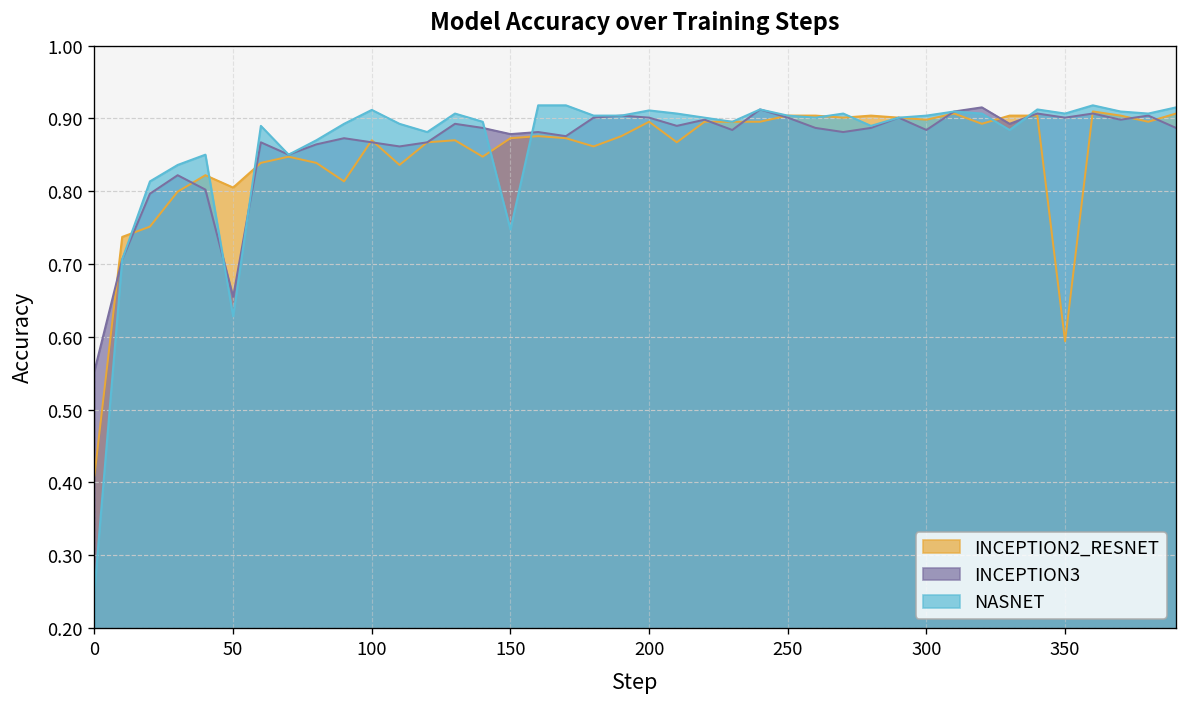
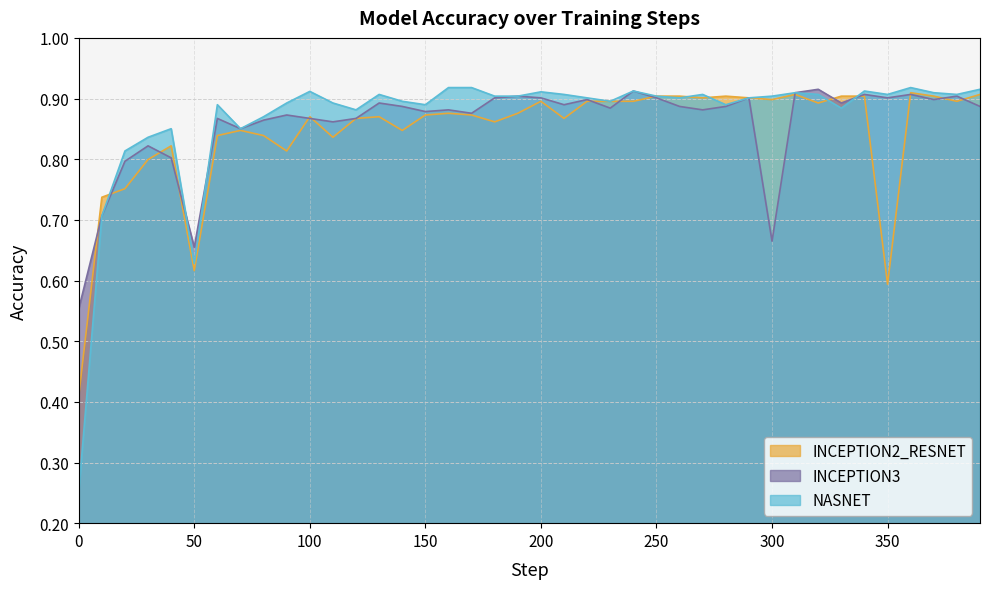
  {
    "INCEPTION2_RESNET": {
      "0": 0.41,
-     "50": 0.81,
+     "50": 0.62,
      "150": 0.87,
      "200": 0.90,
      "300": 0.90,
      "350": 0.59
    },
    "INCEPTION3": {
      "0": 0.55,
      "50": 0.65,
      "150": 0.88,
      "200": 0.90,
-     "300": 0.88,
+     "300": 0.66,
      "350": 0.90
    },
    "NASNET": {
      "0": 0.25,
      "50": 0.63,
      "100": 0.91,
-     "150": 0.75,
+     "150": 0.89,
      "200": 0.91,
      "300": 0.90,
      "350": 0.91
    }
  }
